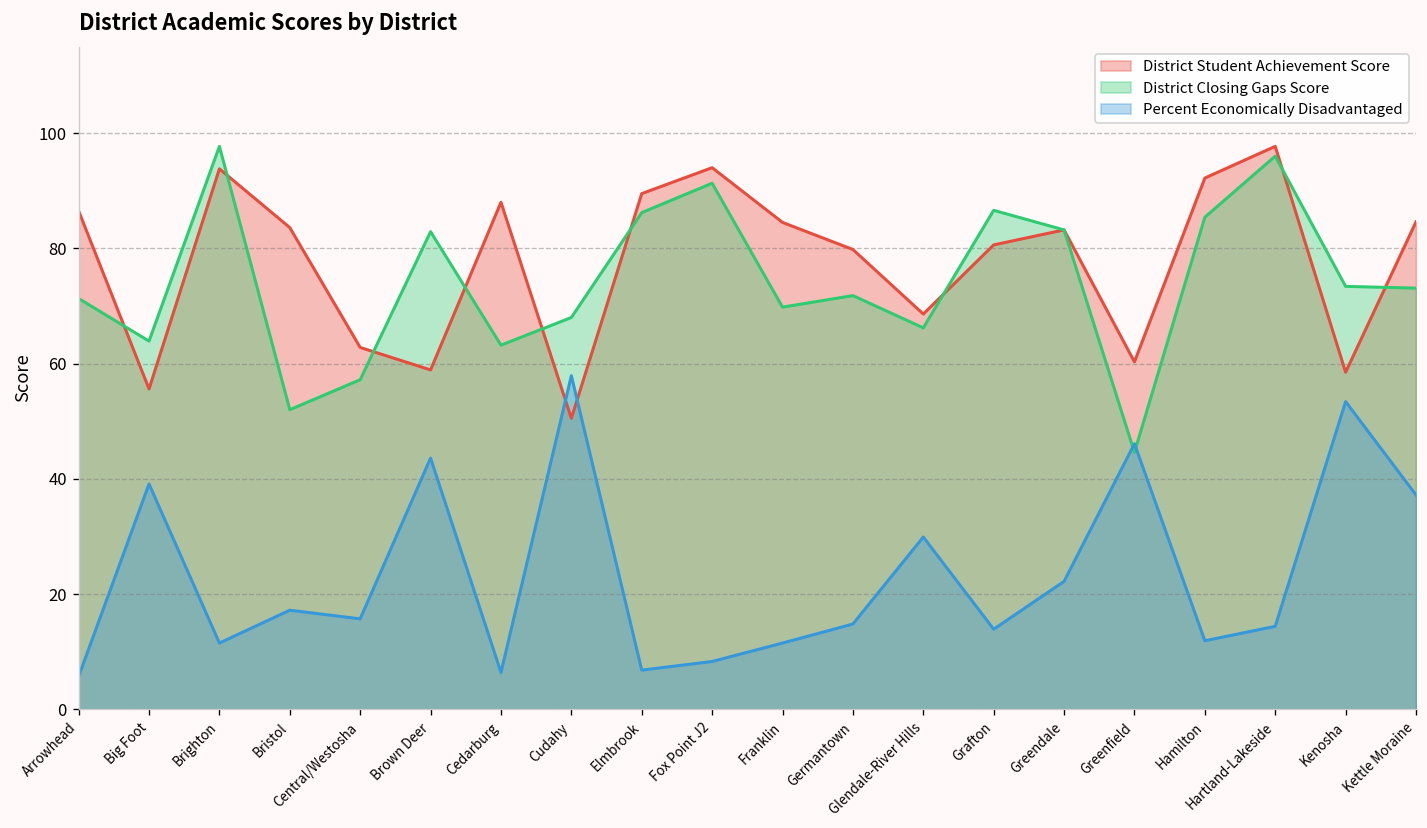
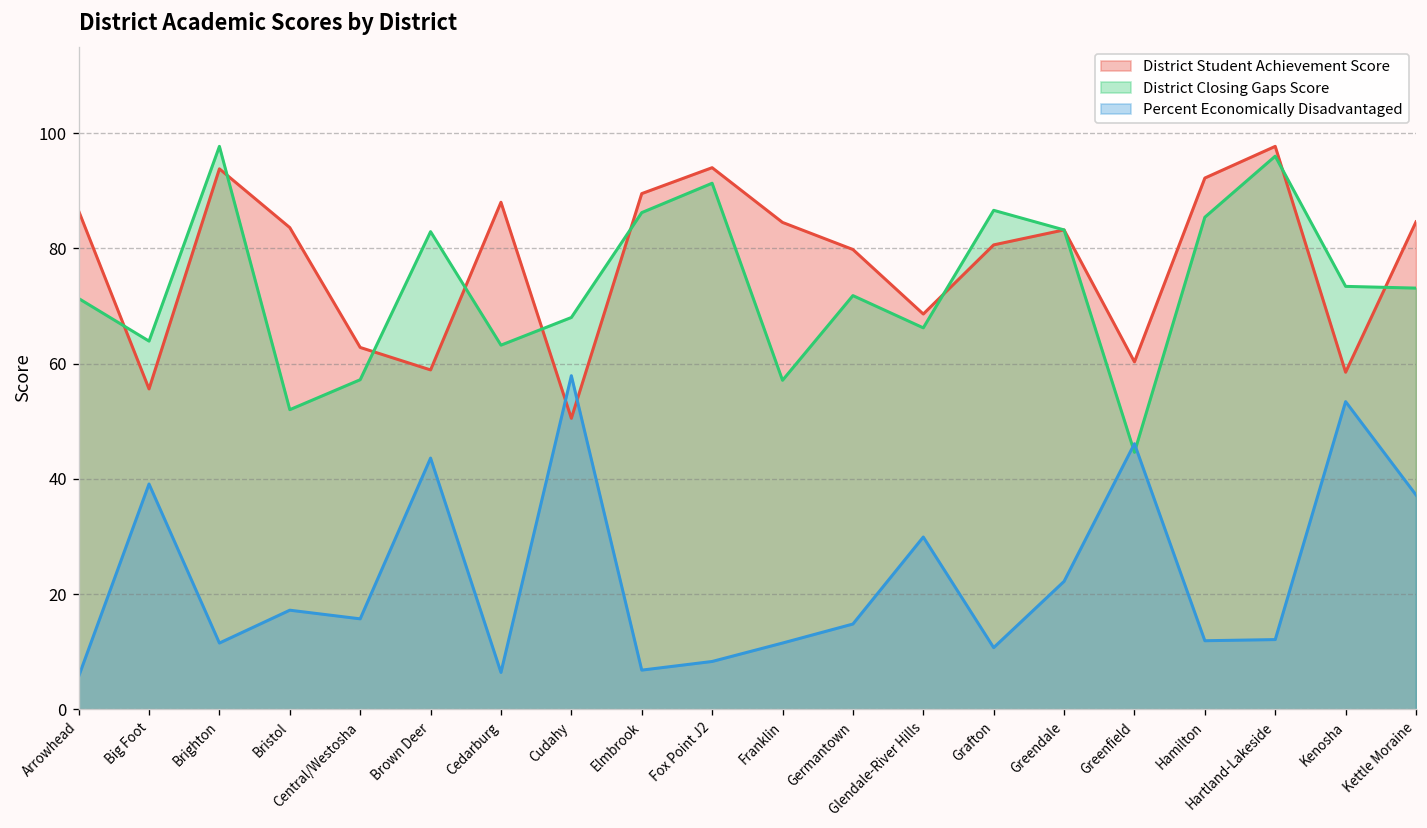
  {
    "District Student Achievement Score": {
      "Arrowhead": 87,
      "Big Foot": 56,
      "Brighton": 94,
      "Bristol": 84,
      "Central/Westosha": 63,
      "Brown Deer": 59,
      "Cedarburg": 88,
      "Cudahy": 51,
      "Elmbrook": 90,
      "Fox Point J2": 94,
      "Franklin": 85,
      "Germantown": 80,
      "Glendale-River Hills": 69,
      "Grafton": 81,
      "Greenfield": 60,
      "Hamilton": 92,
      "Hartland-Lakeside": 98,
      "Kenosha": 59,
      "Kettle Moraine": 85
    },
    "District Closing Gaps Score": {
      "Arrowhead": 71,
      "Big Foot": 64,
      "Brighton": 98,
      "Bristol": 52,
      "Central/Westosha": 57,
      "Brown Deer": 83,
      "Cedarburg": 63,
      "Cudahy": 68,
      "Elmbrook": 86,
      "Fox Point J2": 91,
-     "Franklin": 70,
+     "Franklin": 57,
      "Germantown": 72,
      "Glendale-River Hills": 66,
      "Grafton": 87,
      "Greenfield": 45,
      "Hamilton": 85,
      "Hartland-Lakeside": 96,
      "Kenosha": 73,
      "Kettle Moraine": 73
    },
    "Percent Economically Disadvantaged": {
      "Arrowhead": 6,
      "Big Foot": 39,
      "Brighton": 12,
      "Bristol": 17,
      "Central/Westosha": 16,
      "Brown Deer": 44,
      "Cedarburg": 6,
      "Cudahy": 58,
      "Elmbrook": 7,
      "Fox Point J2": 8,
      "Franklin": 12,
      "Germantown": 15,
      "Glendale-River Hills": 30,
-     "Grafton": 14,
+     "Grafton": 11,
      "Greendale": 22,
      "Greenfield": 46,
      "Hamilton": 12,
-     "Hartland-Lakeside": 14,
+     "Hartland-Lakeside": 12,
      "Kenosha": 53,
      "Kettle Moraine": 37
    }
  }
